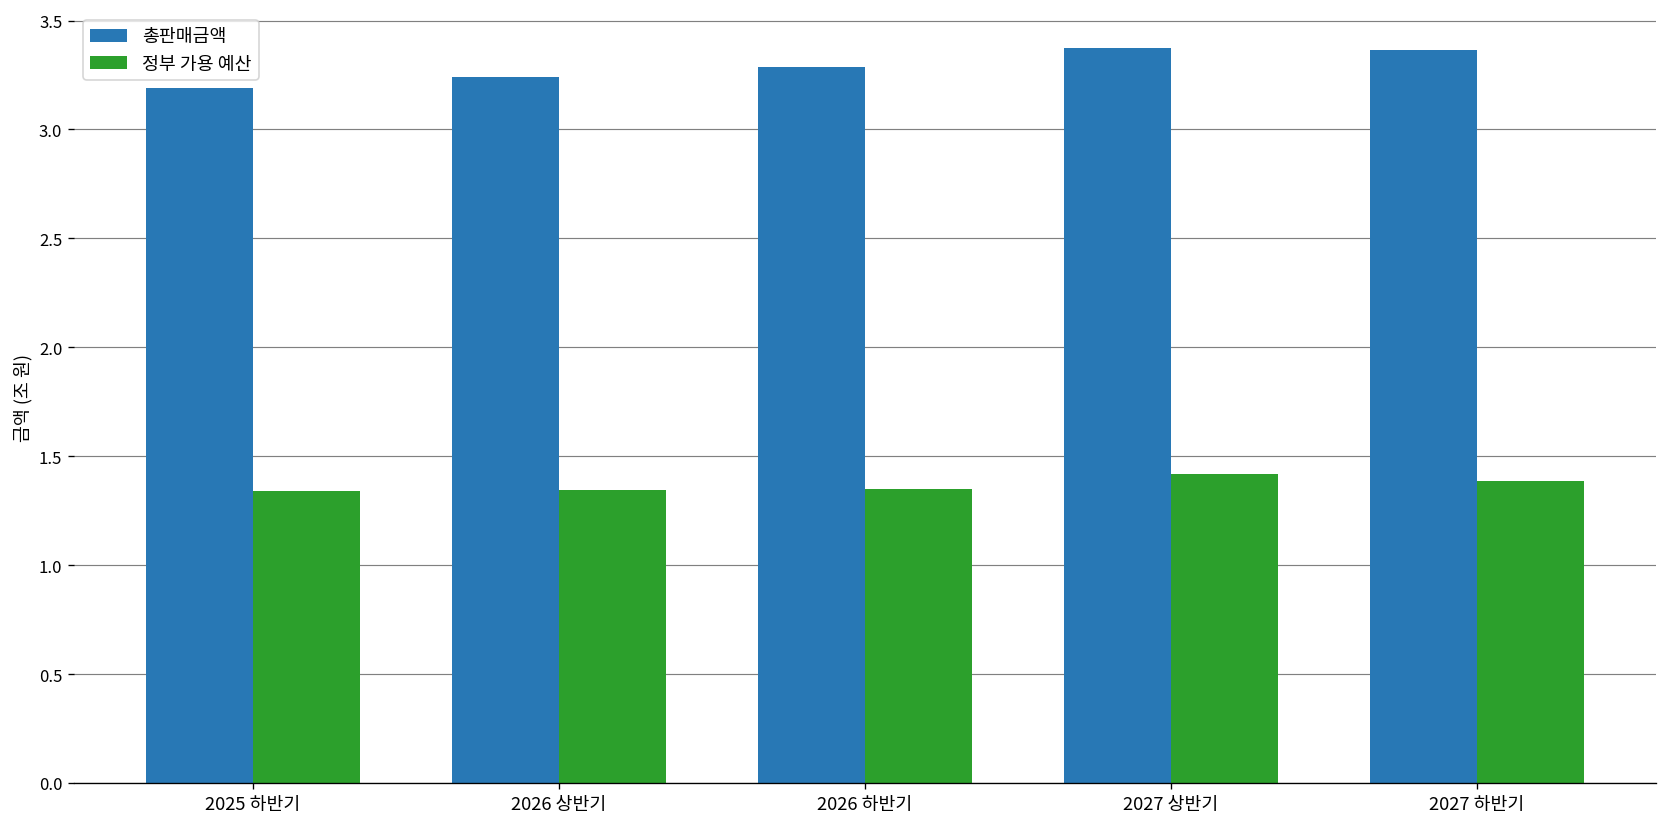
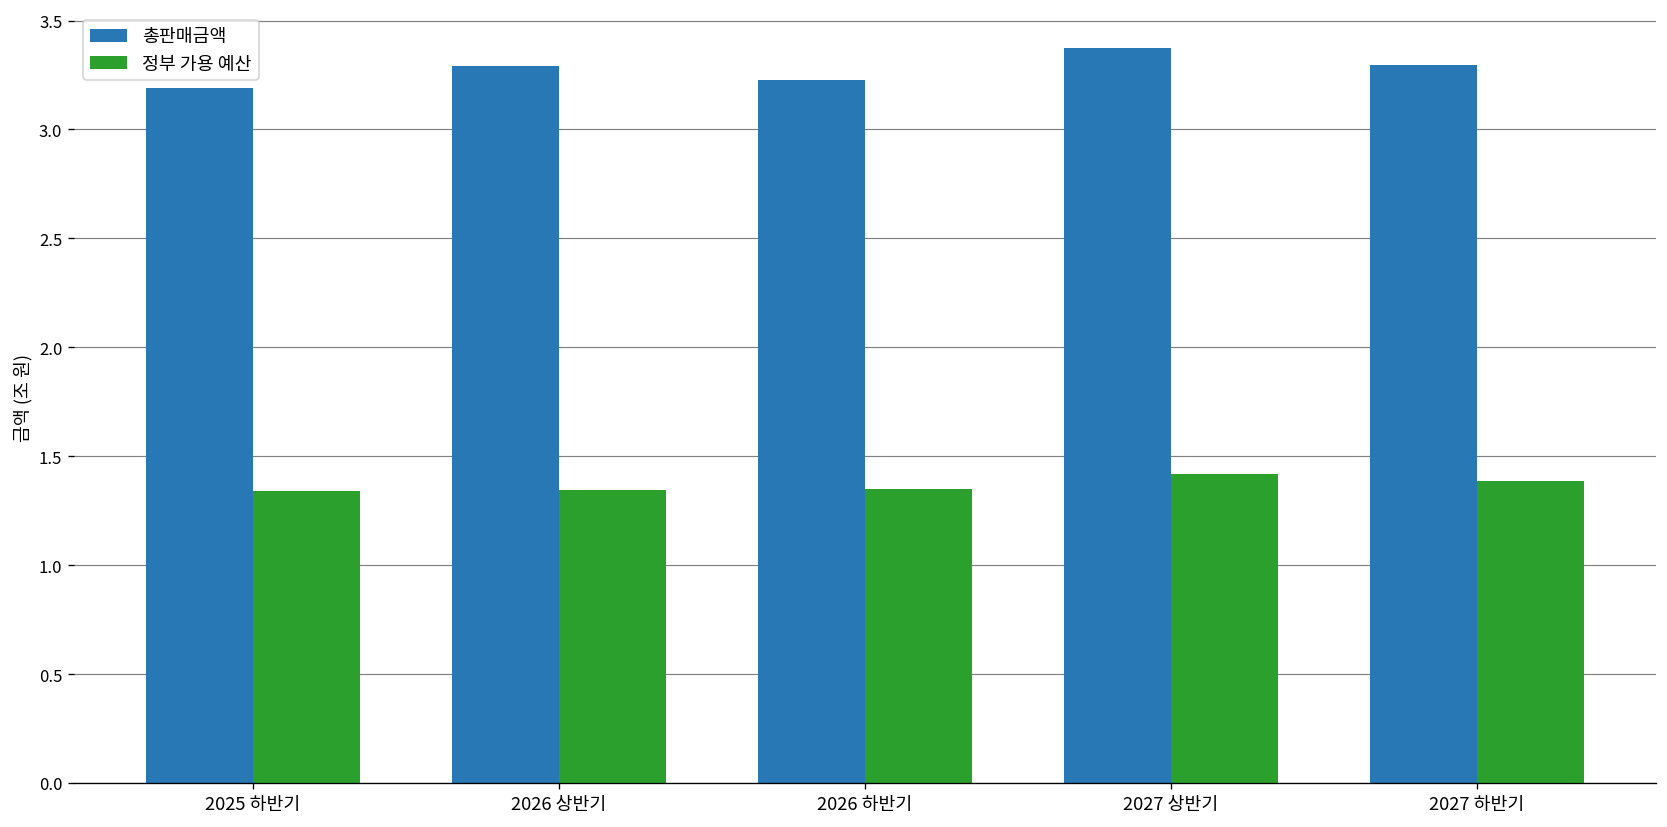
  {
    "총판매금액": {
      "2025 하반기": 3.19,
-     "2026 상반기": 3.24,
-     "2026 하반기": 3.28,
+     "2026 상반기": 3.29,
+     "2026 하반기": 3.23,
      "2027 상반기": 3.38,
-     "2027 하반기": 3.37
+     "2027 하반기": 3.30
    },
    "정부 가용 예산": {
      "2025 하반기": 1.34,
      "2026 상반기": 1.35,
      "2026 하반기": 1.35,
      "2027 상반기": 1.42,
      "2027 하반기": 1.38
    }
  }
